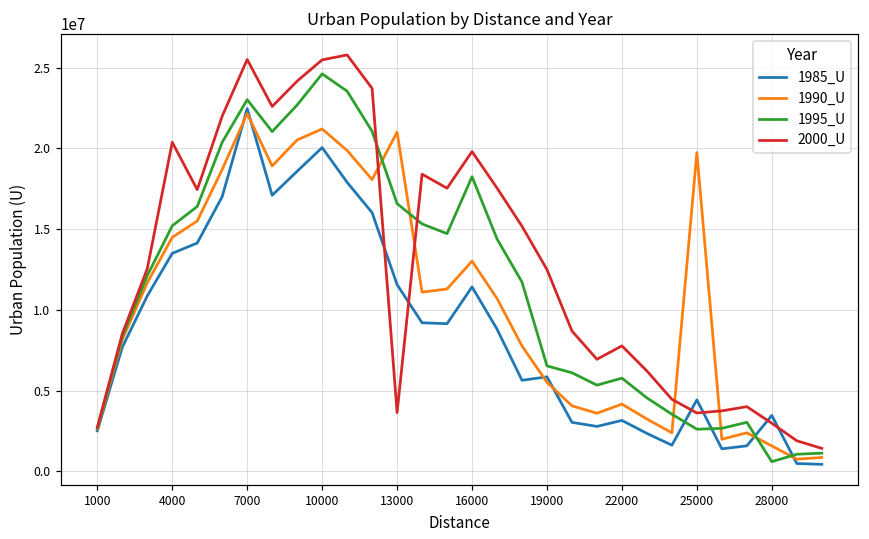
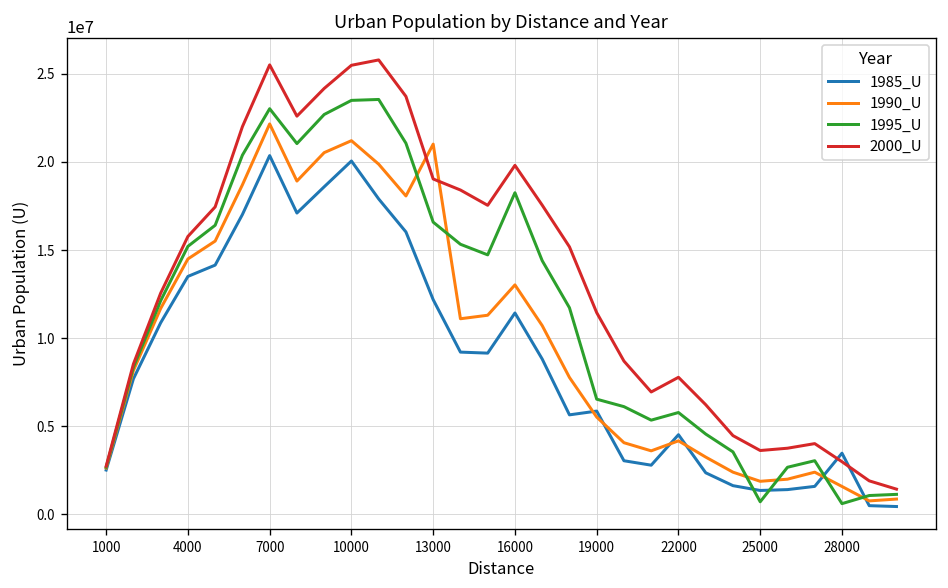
  {
    "1985_U": {
      "4000": 13500000,
-     "7000": 22500000,
+     "7000": 20400000,
      "10000": 20100000,
-     "13000": 11600000,
+     "13000": 12200000,
      "16000": 11400000,
      "19000": 5900000,
-     "22000": 3200000,
-     "25000": 4400000,
+     "22000": 4500000,
+     "25000": 1300000,
      "28000": 3500000
    },
    "1990_U": {
      "4000": 14500000,
      "7000": 22200000,
      "10000": 21200000,
      "13000": 21000000,
      "16000": 13000000,
      "19000": 5500000,
      "22000": 4200000,
-     "25000": 19700000,
+     "25000": 1900000,
      "28000": 1600000
    },
    "1995_U": {
      "4000": 15200000,
      "7000": 23000000,
-     "10000": 24600000,
+     "10000": 23500000,
      "13000": 16600000,
      "16000": 18300000,
      "19000": 6500000,
      "22000": 5800000,
-     "25000": 2600000,
+     "25000": 700000,
      "28000": 600000
    },
    "2000_U": {
-     "4000": 20400000,
+     "4000": 15800000,
      "7000": 25500000,
      "10000": 25500000,
-     "13000": 3600000,
+     "13000": 19000000,
      "16000": 19800000,
-     "19000": 12500000,
+     "19000": 11400000,
      "22000": 7800000,
      "25000": 3600000,
      "28000": 3000000
    }
  }
